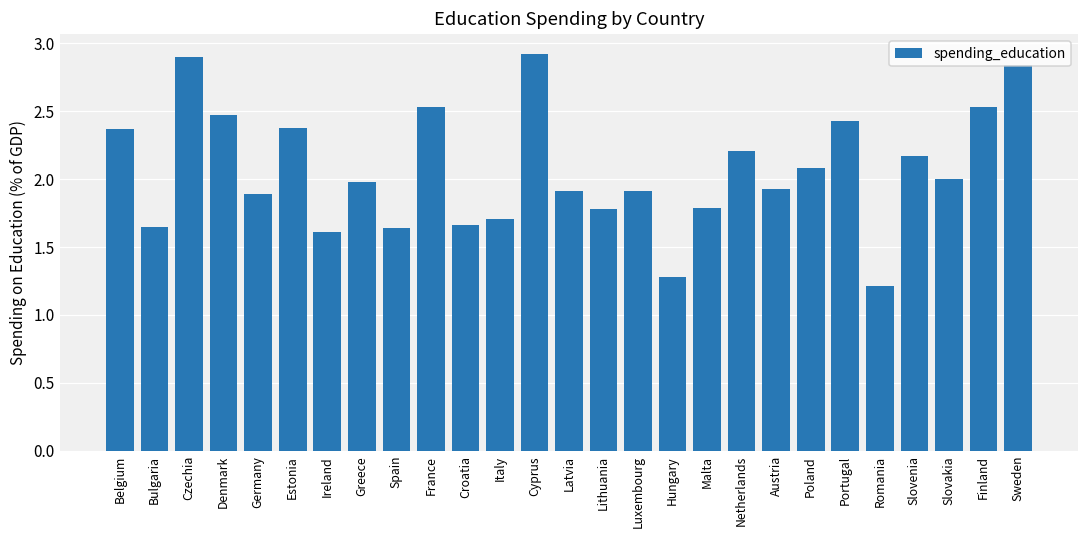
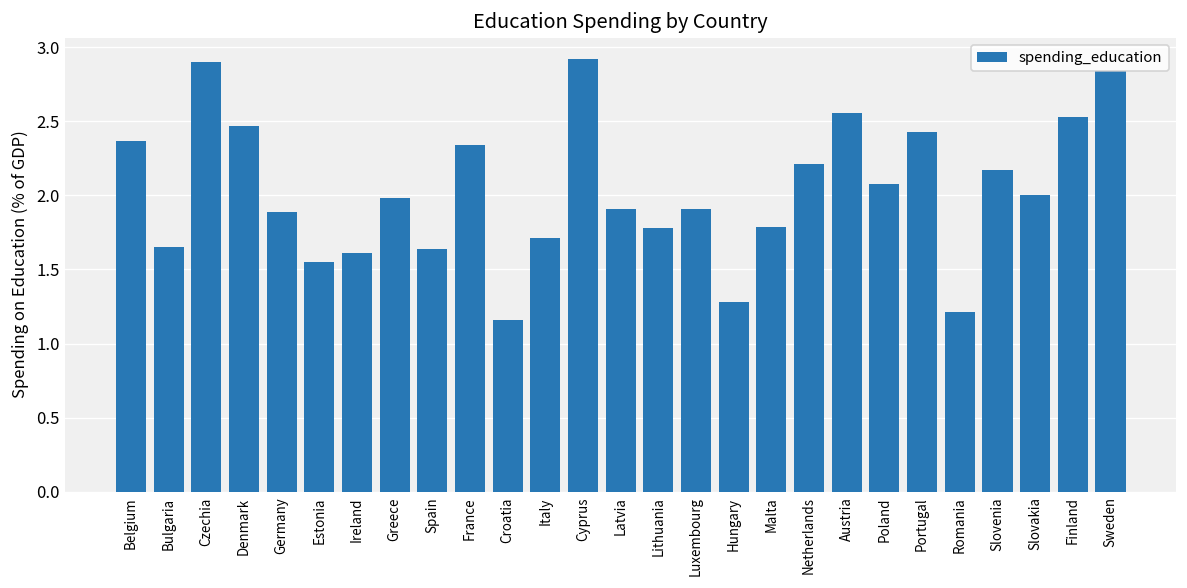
  {
    "Belgium": 2.37,
    "Bulgaria": 1.65,
    "Czechia": 2.90,
    "Denmark": 2.47,
    "Germany": 1.89,
-   "Estonia": 2.38,
+   "Estonia": 1.55,
    "Ireland": 1.61,
    "Greece": 1.98,
    "Spain": 1.64,
-   "France": 2.53,
-   "Croatia": 1.66,
+   "France": 2.34,
+   "Croatia": 1.16,
    "Italy": 1.71,
    "Cyprus": 2.92,
    "Latvia": 1.91,
    "Lithuania": 1.78,
    "Luxembourg": 1.91,
    "Hungary": 1.28,
    "Malta": 1.79,
    "Netherlands": 2.21,
-   "Austria": 1.93,
+   "Austria": 2.56,
    "Poland": 2.08,
    "Portugal": 2.43,
    "Romania": 1.21,
    "Slovenia": 2.17,
    "Slovakia": 2.00,
    "Finland": 2.53
  }
